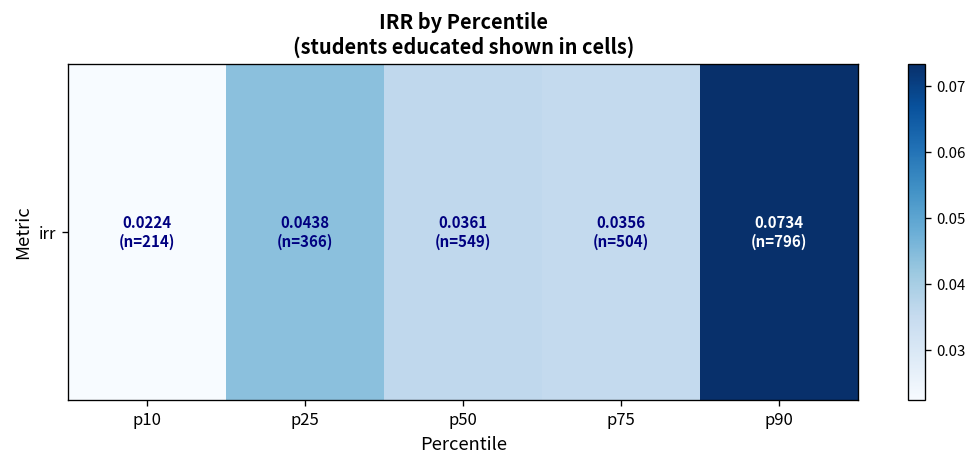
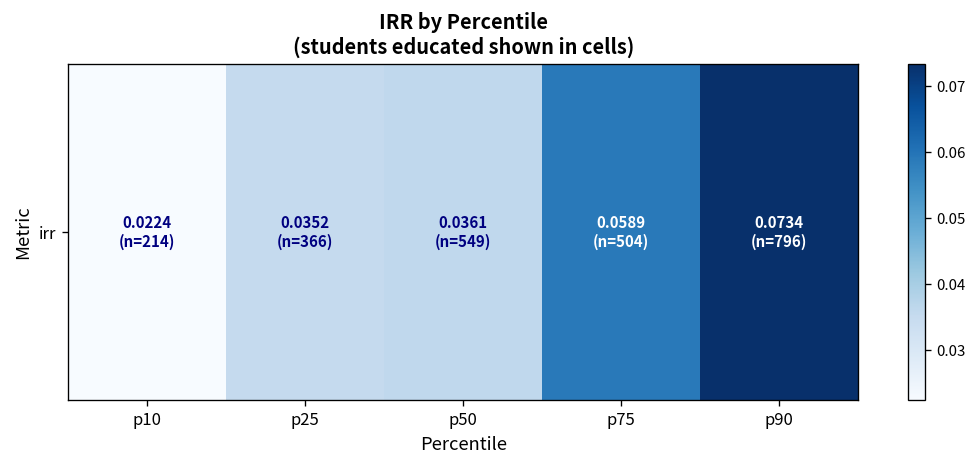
  {
    "irr": {
-     "p25": 0.0438,
-     "p75": 0.0356
+     "p25": 0.0352,
+     "p75": 0.0589
    }
  }
